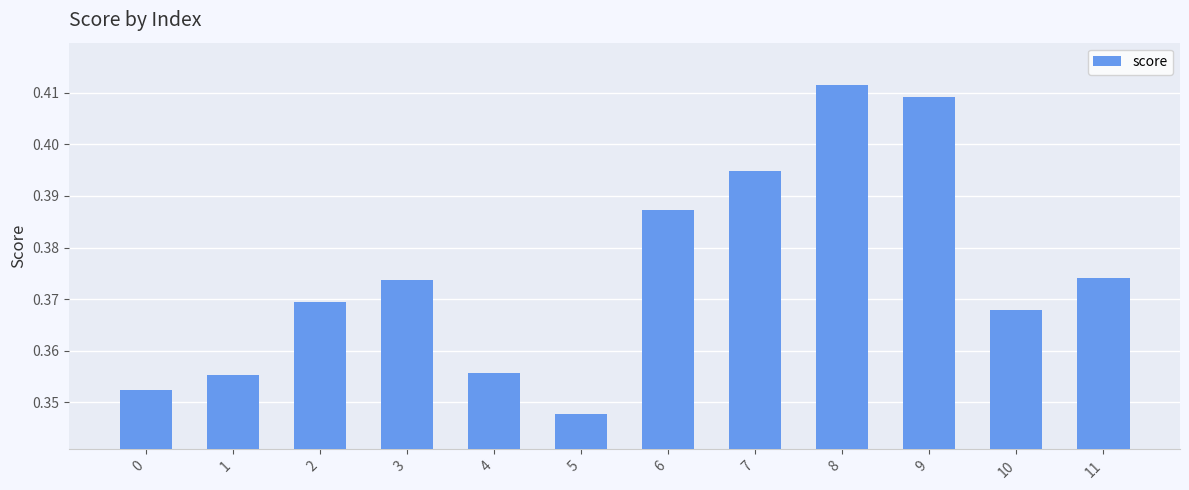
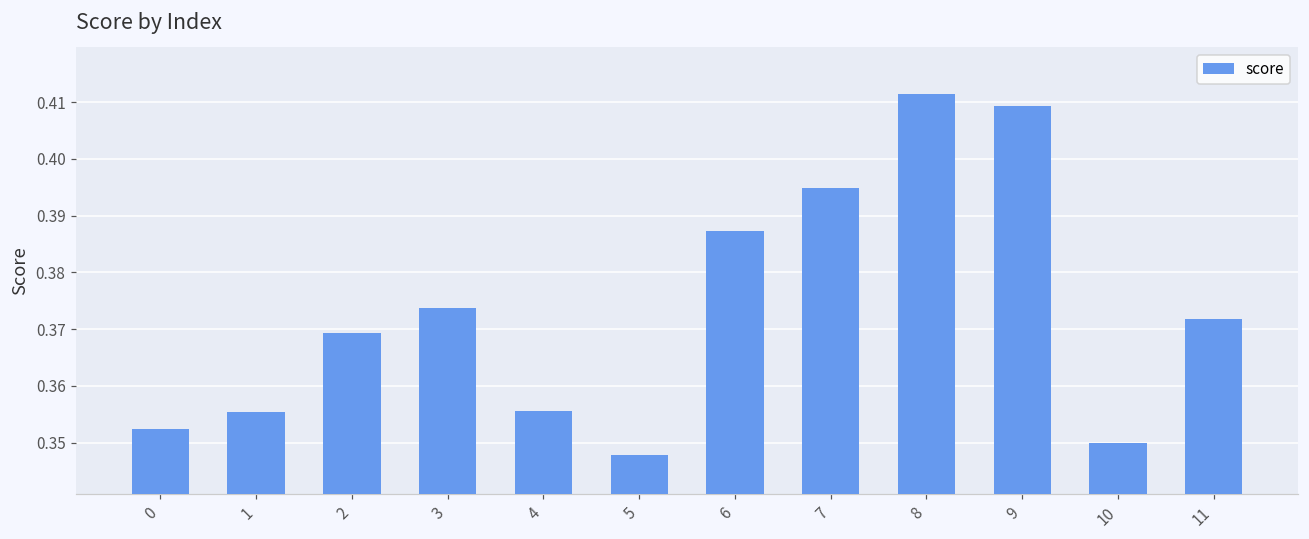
  {
    "0": 0.352,
    "1": 0.355,
    "2": 0.369,
    "3": 0.374,
    "4": 0.356,
    "5": 0.348,
    "6": 0.387,
    "7": 0.395,
    "8": 0.411,
    "9": 0.409,
-   "10": 0.368,
-   "11": 0.374
+   "10": 0.350,
+   "11": 0.372
  }
